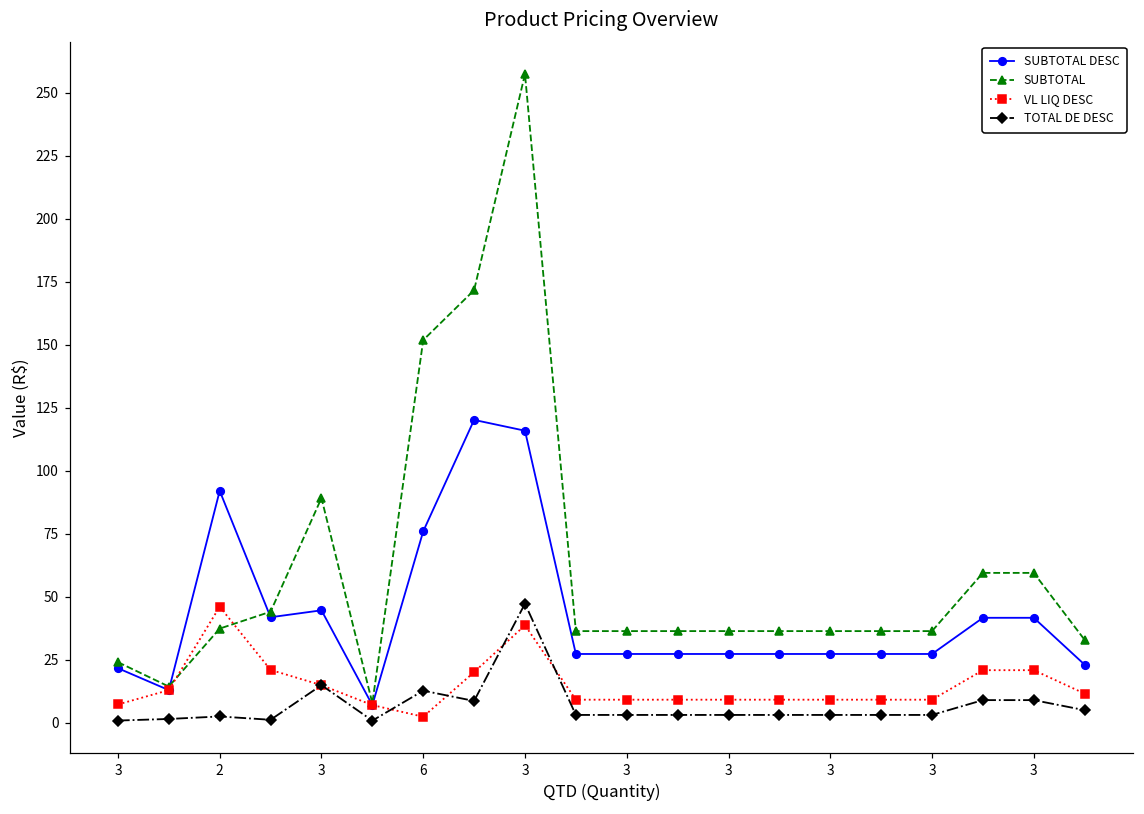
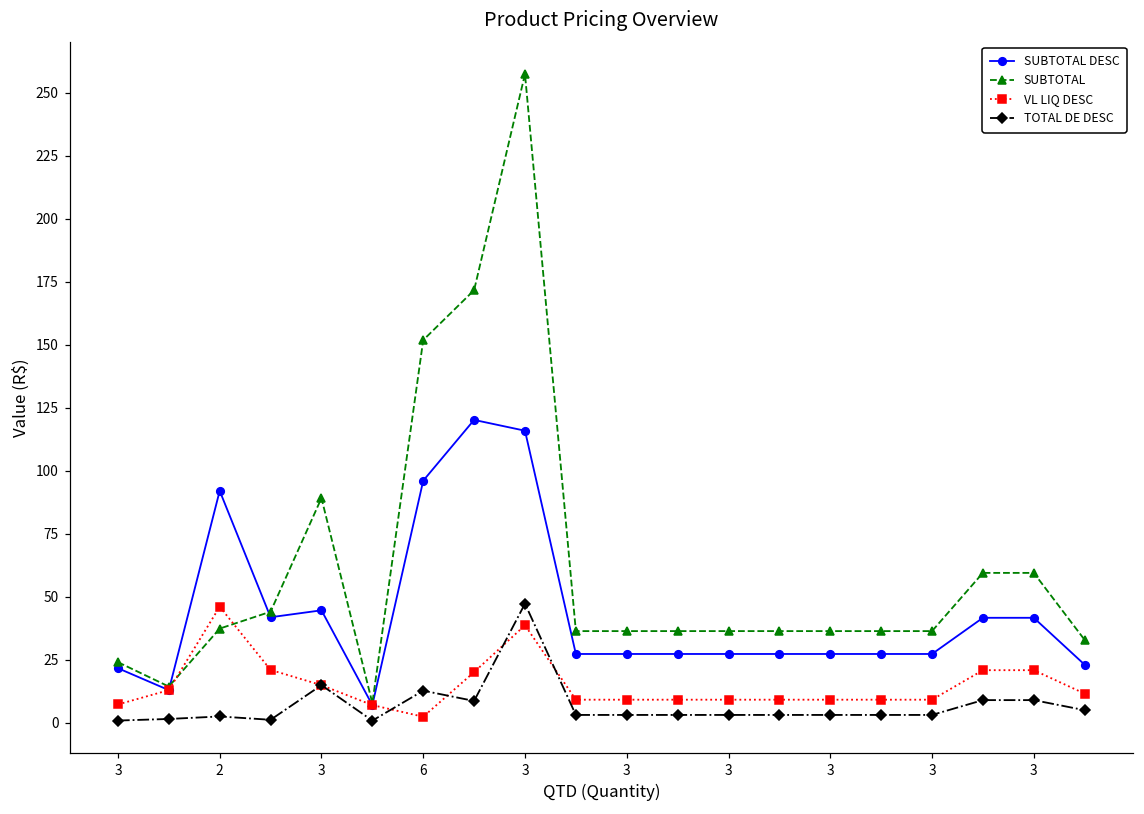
  {
    "SUBTOTAL DESC": {
      "2": 92,
-     "6": 76
+     "6": 96
    },
    "SUBTOTAL": {
      "2": 37,
      "6": 152
    },
    "VL LIQ DESC": {
      "2": 46,
      "6": 2
    },
    "TOTAL DE DESC": {
      "2": 2,
      "6": 13
    }
  }
